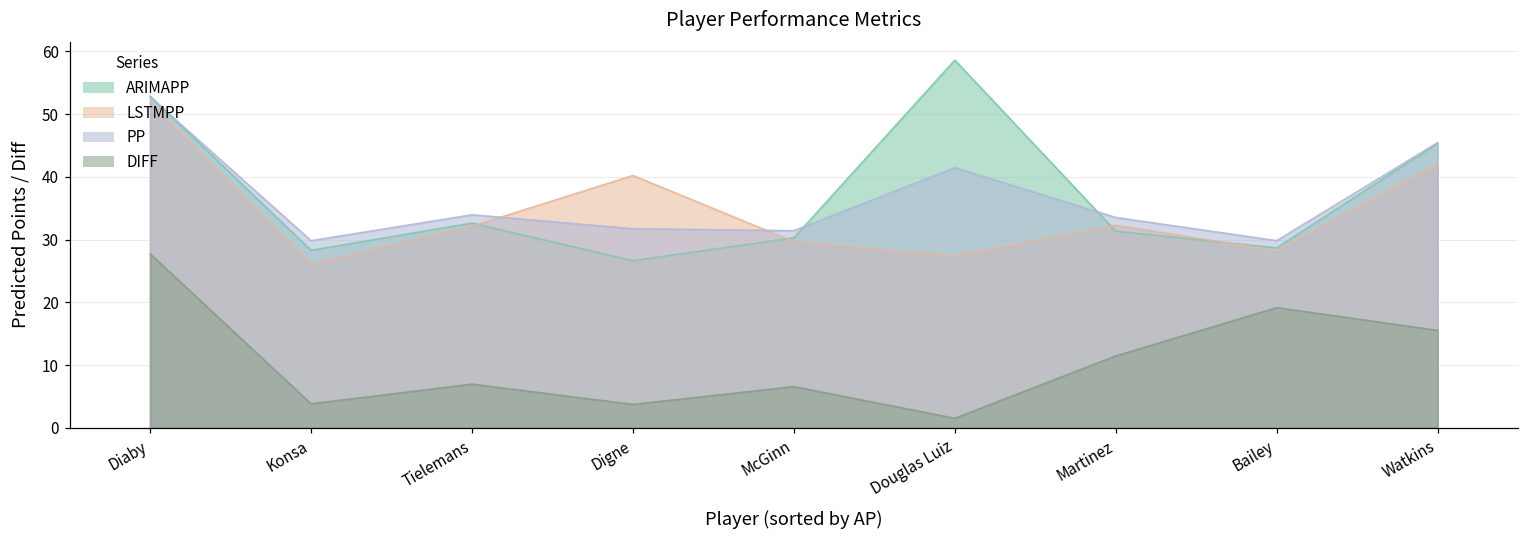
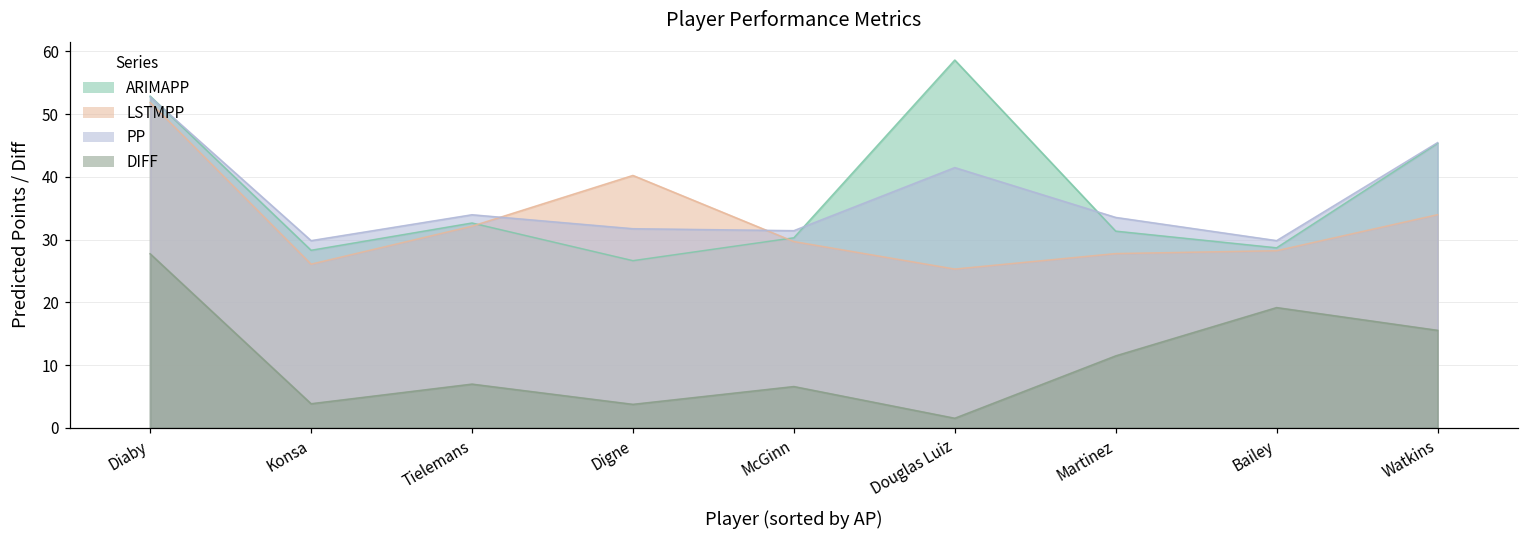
  {
    "LSTMPP": {
      "Diaby": 52,
      "Konsa": 26,
      "Tielemans": 32,
      "Digne": 40,
      "McGinn": 30,
-     "Douglas Luiz": 27,
-     "Martinez": 32,
+     "Douglas Luiz": 25,
+     "Martinez": 28,
      "Bailey": 28,
-     "Watkins": 42
+     "Watkins": 34
    }
  }
